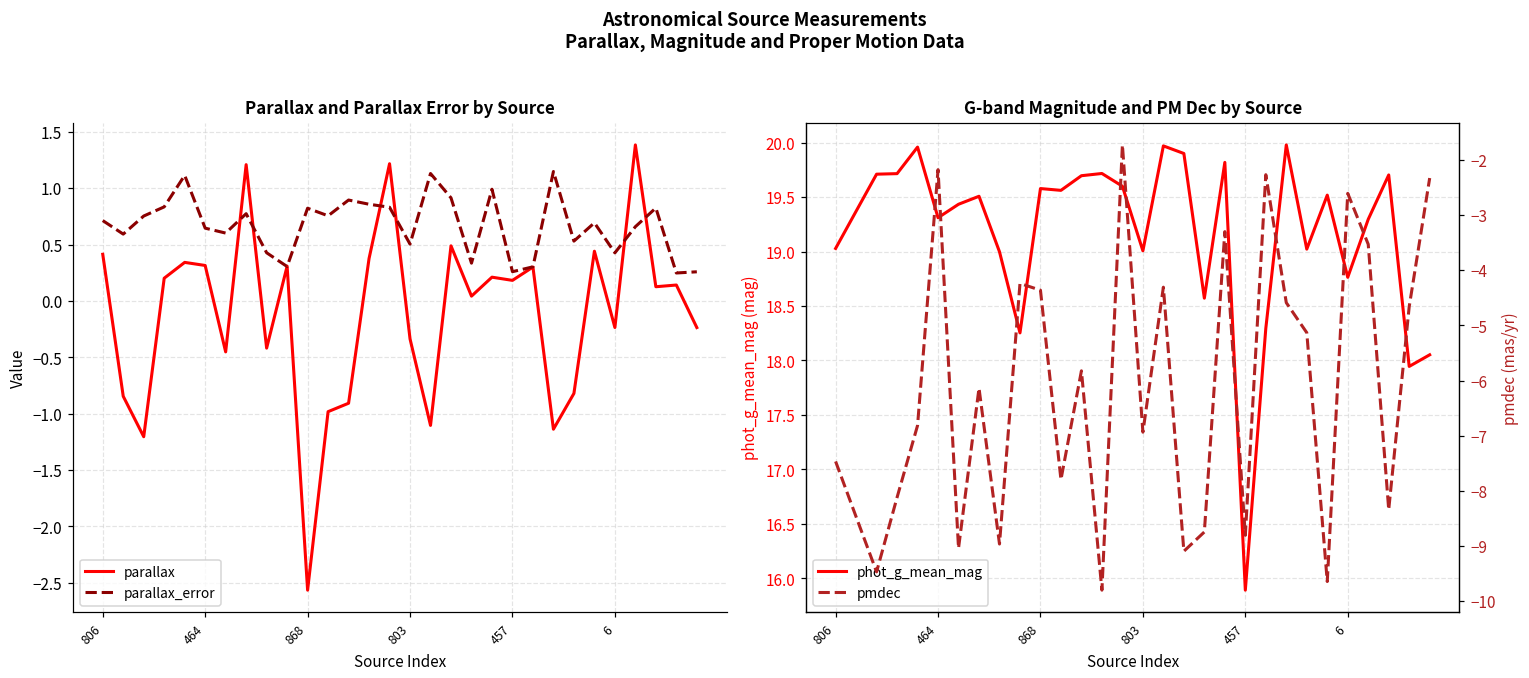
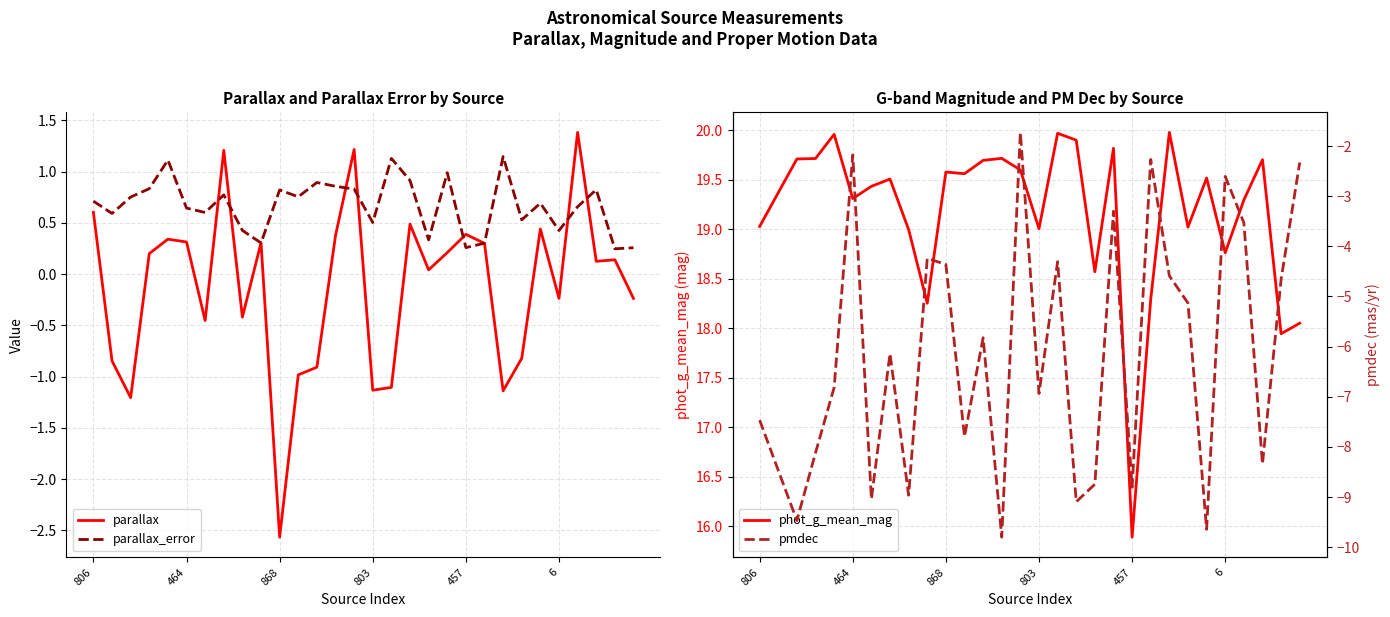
  {
    "Parallax and Parallax Error by Source": {
      "parallax": {
-       "806": 0.41,
+       "806": 0.60,
        "464": 0.31,
        "868": -2.57,
-       "803": -0.34,
-       "457": 0.18
+       "803": -1.13,
+       "457": 0.39
      },
      "parallax_error": {
        "806": 0.71,
        "464": 0.65,
        "868": 0.82,
        "803": 0.50,
        "457": 0.26
      }
    }
  }
